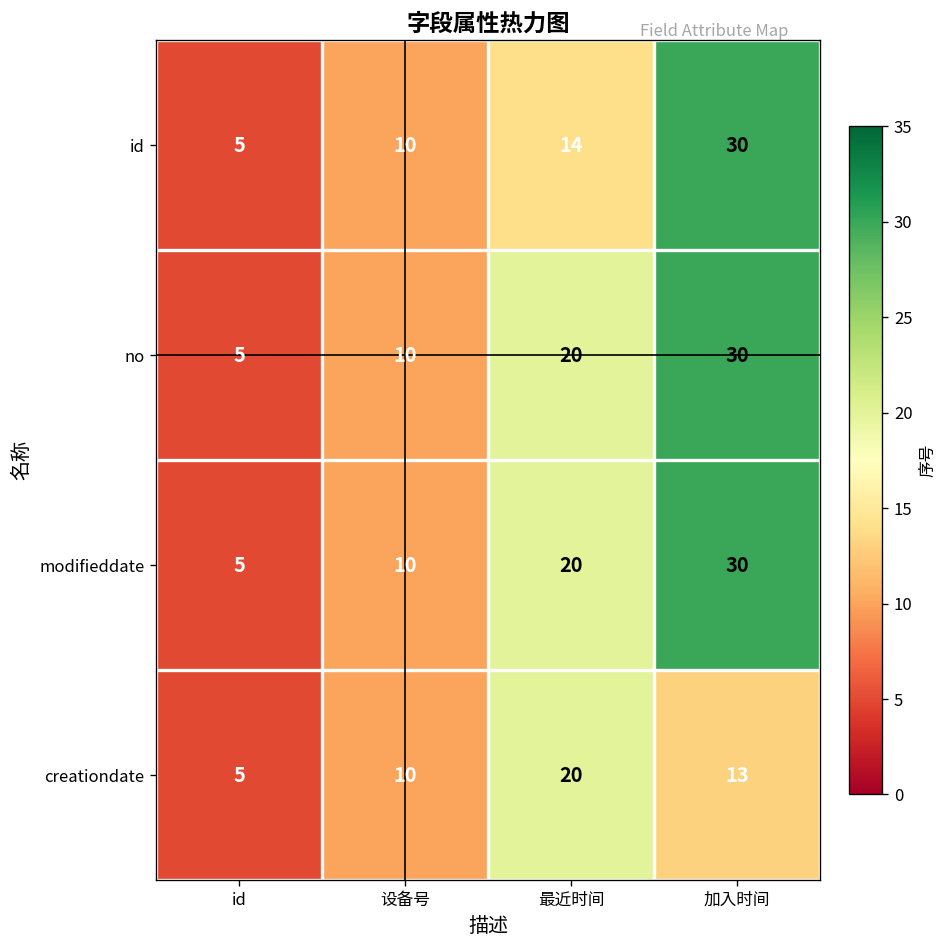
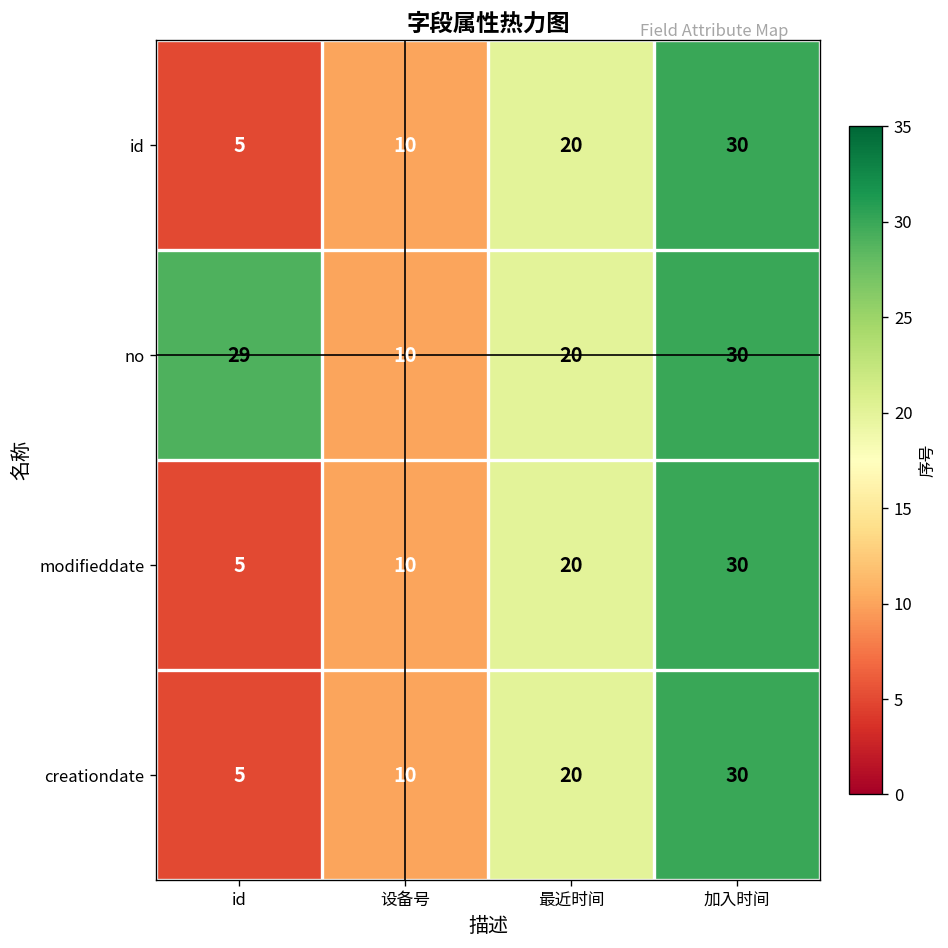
  {
    "id": {
      "id": 5,
      "设备号": 10,
-     "最近时间": 14,
+     "最近时间": 20,
      "加入时间": 30
    },
    "no": {
-     "id": 5,
+     "id": 29,
      "设备号": 10,
      "最近时间": 20,
      "加入时间": 30
    },
    "modifieddate": {
      "id": 5,
      "设备号": 10,
      "最近时间": 20,
      "加入时间": 30
    },
    "creationdate": {
      "id": 5,
      "设备号": 10,
      "最近时间": 20,
-     "加入时间": 13
+     "加入时间": 30
    }
  }
